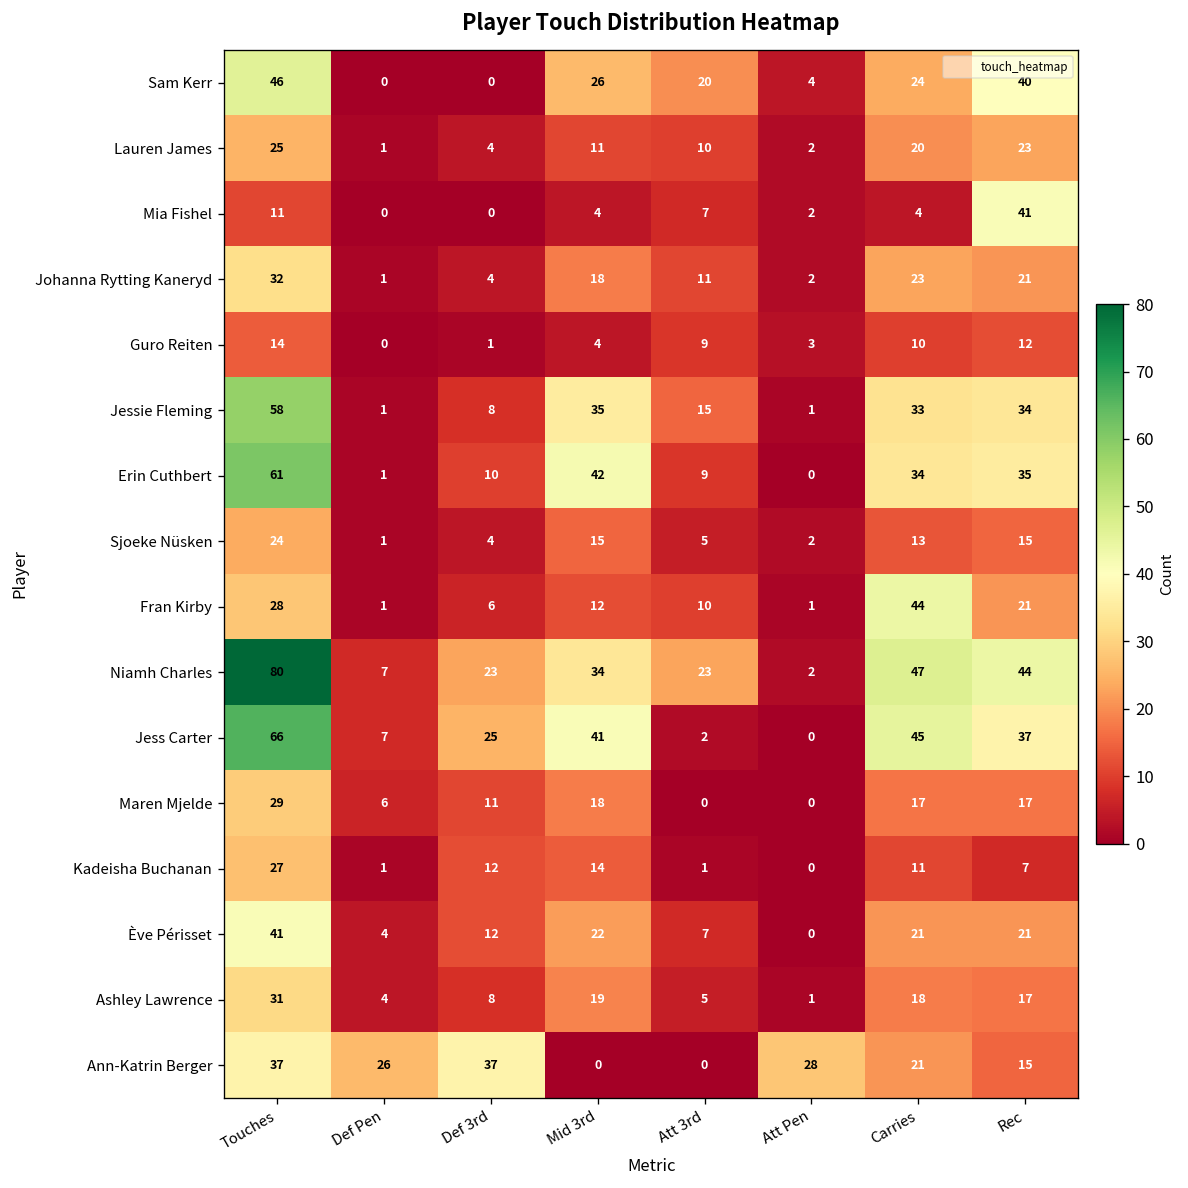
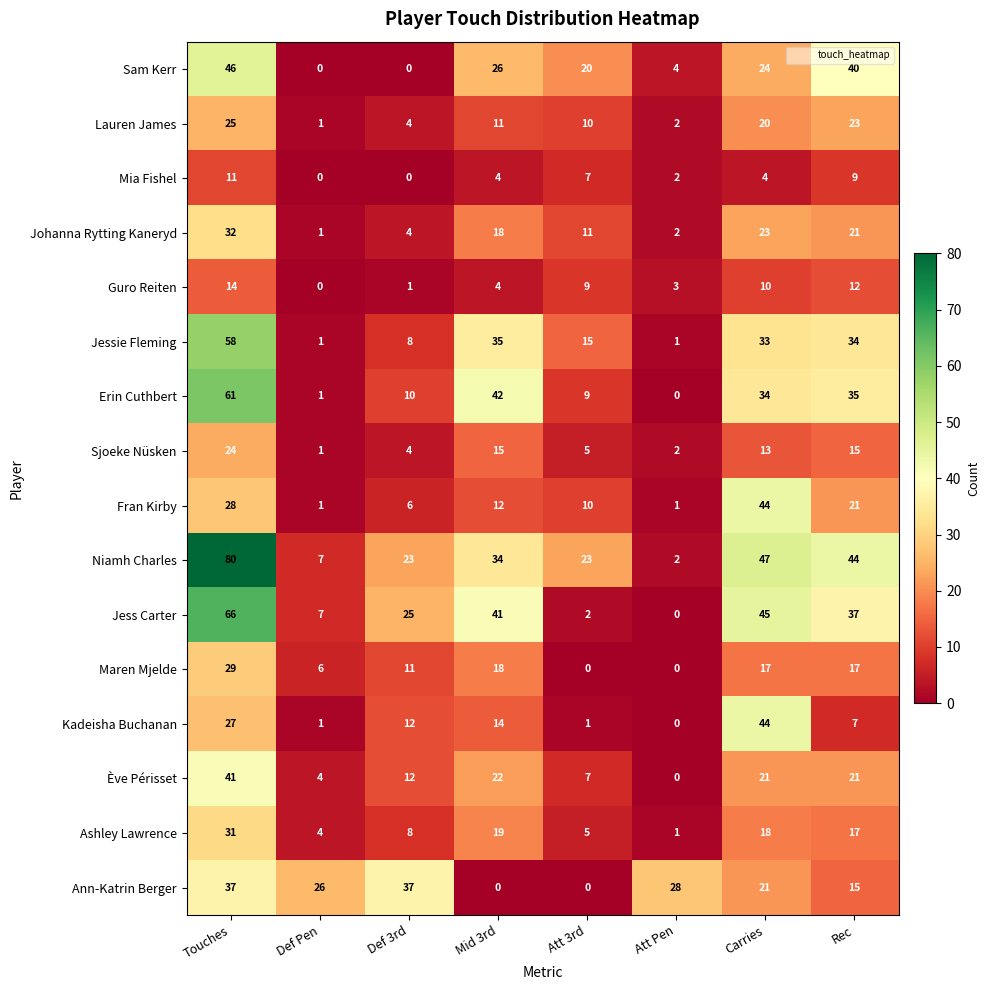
  {
    "Sam Kerr": {
      "Touches": 46,
      "Def Pen": 0,
      "Def 3rd": 0,
      "Mid 3rd": 26,
      "Att 3rd": 20,
      "Att Pen": 4,
      "Carries": 24
    },
    "Lauren James": {
      "Touches": 25,
      "Def Pen": 1,
      "Def 3rd": 4,
      "Mid 3rd": 11,
      "Att 3rd": 10,
      "Att Pen": 2,
      "Carries": 20,
      "Rec": 23
    },
    "Mia Fishel": {
      "Touches": 11,
      "Def Pen": 0,
      "Def 3rd": 0,
      "Mid 3rd": 4,
      "Att 3rd": 7,
      "Att Pen": 2,
      "Carries": 4,
-     "Rec": 41
+     "Rec": 9
    },
    "Johanna Rytting Kaneryd": {
      "Touches": 32,
      "Def Pen": 1,
      "Def 3rd": 4,
      "Mid 3rd": 18,
      "Att 3rd": 11,
      "Att Pen": 2,
      "Carries": 23,
      "Rec": 21
    },
    "Guro Reiten": {
      "Touches": 14,
      "Def Pen": 0,
      "Def 3rd": 1,
      "Mid 3rd": 4,
      "Att 3rd": 9,
      "Att Pen": 3,
      "Carries": 10,
      "Rec": 12
    },
    "Jessie Fleming": {
      "Touches": 58,
      "Def Pen": 1,
      "Def 3rd": 8,
      "Mid 3rd": 35,
      "Att 3rd": 15,
      "Att Pen": 1,
      "Carries": 33,
      "Rec": 34
    },
    "Erin Cuthbert": {
      "Touches": 61,
      "Def Pen": 1,
      "Def 3rd": 10,
      "Mid 3rd": 42,
      "Att 3rd": 9,
      "Att Pen": 0,
      "Carries": 34,
      "Rec": 35
    },
    "Sjoeke Nüsken": {
      "Touches": 24,
      "Def Pen": 1,
      "Def 3rd": 4,
      "Mid 3rd": 15,
      "Att 3rd": 5,
      "Att Pen": 2,
      "Carries": 13,
      "Rec": 15
    },
    "Fran Kirby": {
      "Touches": 28,
      "Def Pen": 1,
      "Def 3rd": 6,
      "Mid 3rd": 12,
      "Att 3rd": 10,
      "Att Pen": 1,
      "Carries": 44,
      "Rec": 21
    },
    "Niamh Charles": {
      "Touches": 80,
      "Def Pen": 7,
      "Def 3rd": 23,
      "Mid 3rd": 34,
      "Att 3rd": 23,
      "Att Pen": 2,
      "Carries": 47,
      "Rec": 44
    },
    "Jess Carter": {
      "Touches": 66,
      "Def Pen": 7,
      "Def 3rd": 25,
      "Mid 3rd": 41,
      "Att 3rd": 2,
      "Att Pen": 0,
      "Carries": 45,
      "Rec": 37
    },
    "Maren Mjelde": {
      "Touches": 29,
      "Def Pen": 6,
      "Def 3rd": 11,
      "Mid 3rd": 18,
      "Att 3rd": 0,
      "Att Pen": 0,
      "Carries": 17,
      "Rec": 17
    },
    "Kadeisha Buchanan": {
      "Touches": 27,
      "Def Pen": 1,
      "Def 3rd": 12,
      "Mid 3rd": 14,
      "Att 3rd": 1,
      "Att Pen": 0,
-     "Carries": 11,
+     "Carries": 44,
      "Rec": 7
    },
    "Ève Périsset": {
      "Touches": 41,
      "Def Pen": 4,
      "Def 3rd": 12,
      "Mid 3rd": 22,
      "Att 3rd": 7,
      "Att Pen": 0,
      "Carries": 21,
      "Rec": 21
    },
    "Ashley Lawrence": {
      "Touches": 31,
      "Def Pen": 4,
      "Def 3rd": 8,
      "Mid 3rd": 19,
      "Att 3rd": 5,
      "Att Pen": 1,
      "Carries": 18,
      "Rec": 17
    },
    "Ann-Katrin Berger": {
      "Touches": 37,
      "Def Pen": 26,
      "Def 3rd": 37,
      "Mid 3rd": 0,
      "Att 3rd": 0,
      "Att Pen": 28,
      "Carries": 21,
      "Rec": 15
    }
  }
